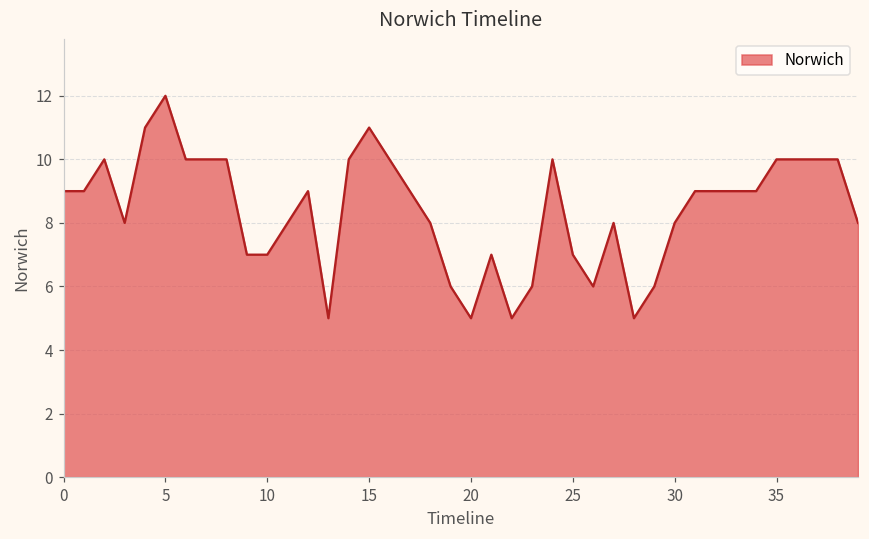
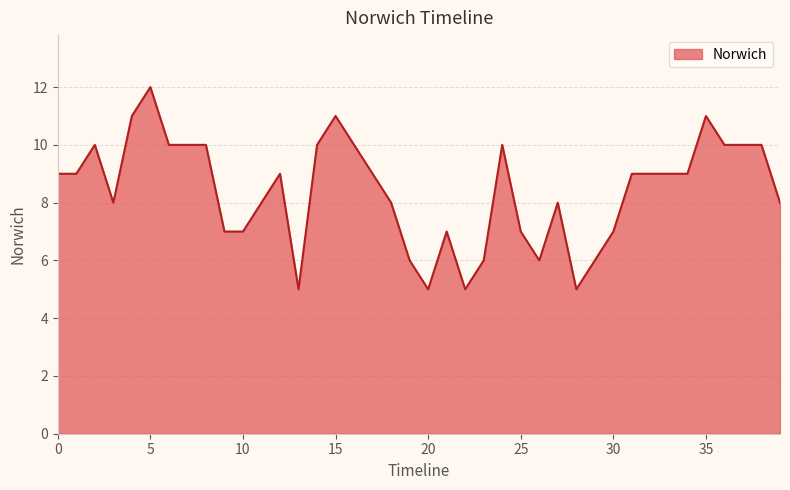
  {
    "0": 9,
    "5": 12,
    "10": 7,
    "15": 11,
    "20": 5,
    "25": 7,
-   "30": 8,
-   "35": 10
+   "30": 7,
+   "35": 11
  }
